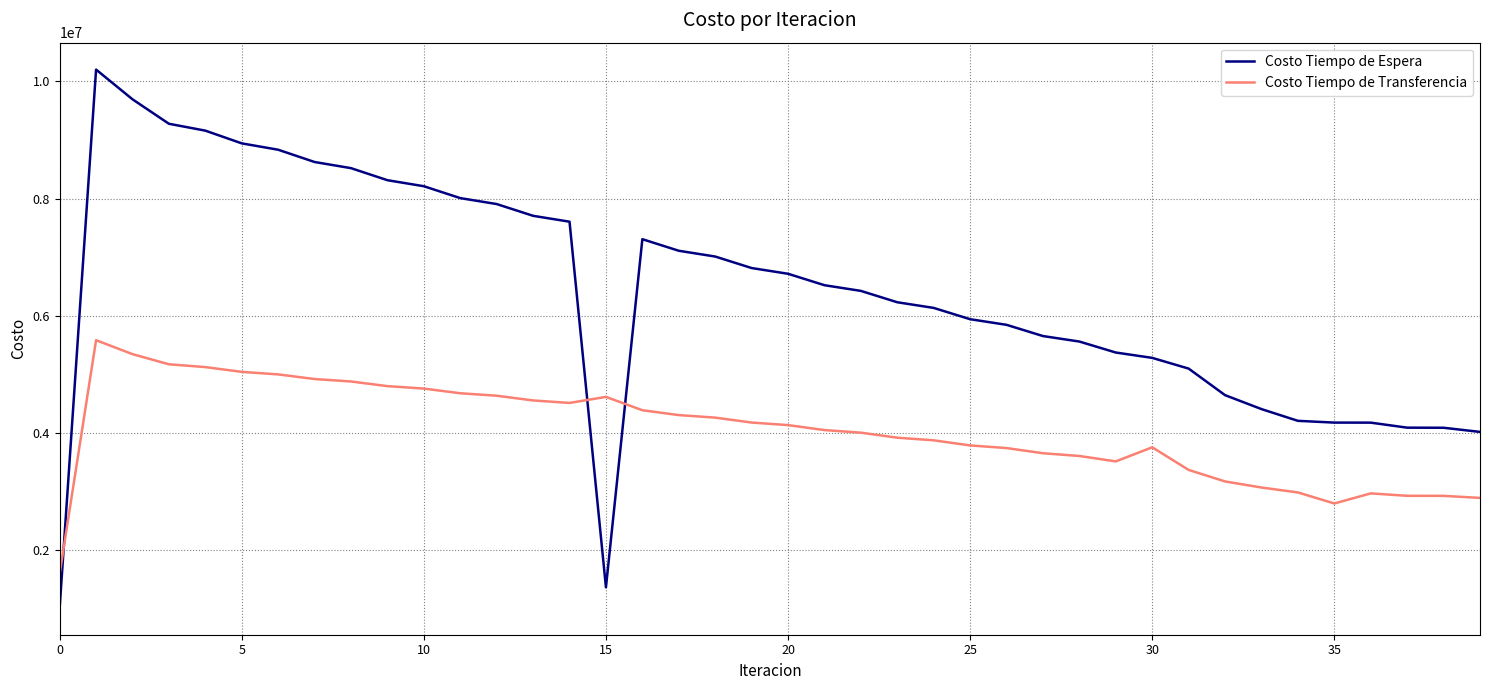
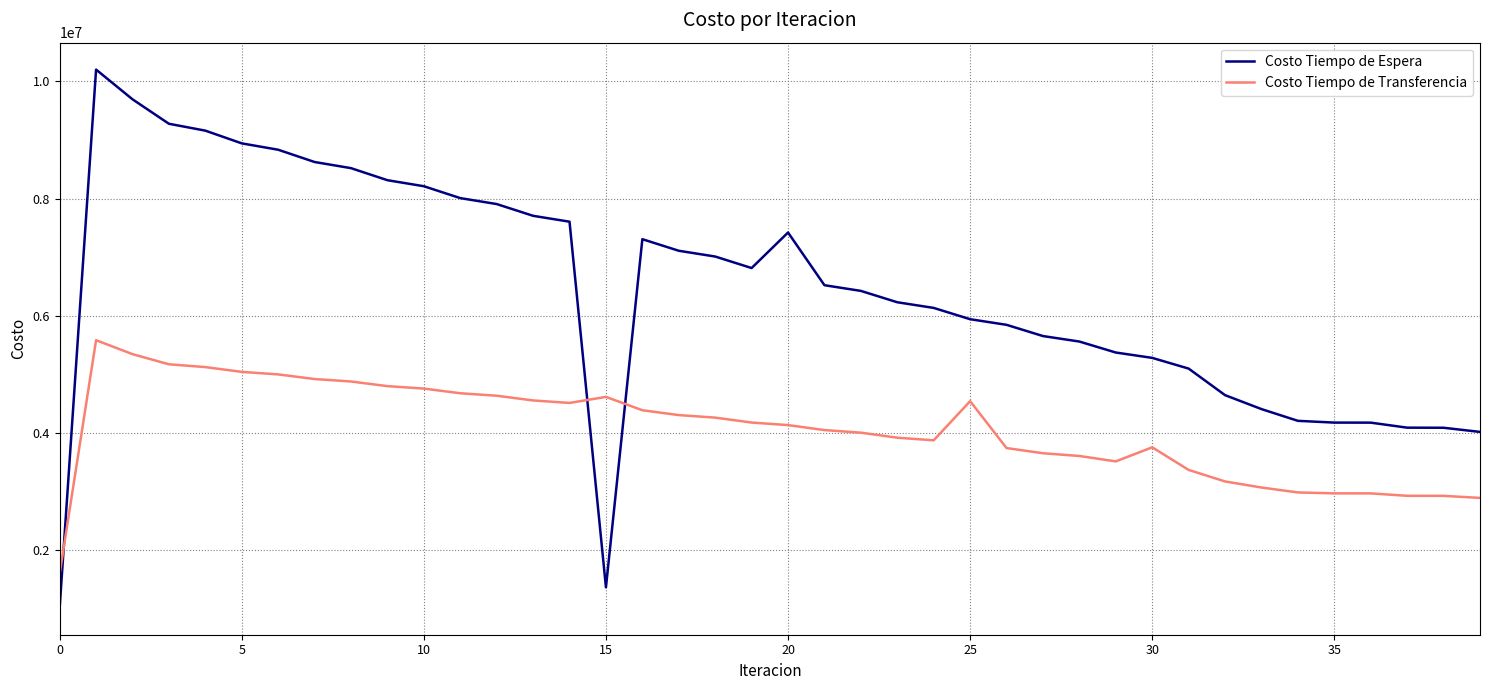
  {
    "Costo Tiempo de Espera": {
      "0": 1000000,
      "5": 8900000,
      "10": 8200000,
      "15": 1400000,
-     "20": 6700000,
+     "20": 7400000,
      "25": 5900000,
      "30": 5300000,
      "35": 4200000
    },
    "Costo Tiempo de Transferencia": {
      "0": 1600000,
      "5": 5000000,
      "10": 4800000,
      "15": 4600000,
      "20": 4100000,
-     "25": 3800000,
+     "25": 4500000,
      "30": 3800000,
-     "35": 2800000
+     "35": 3000000
    }
  }
